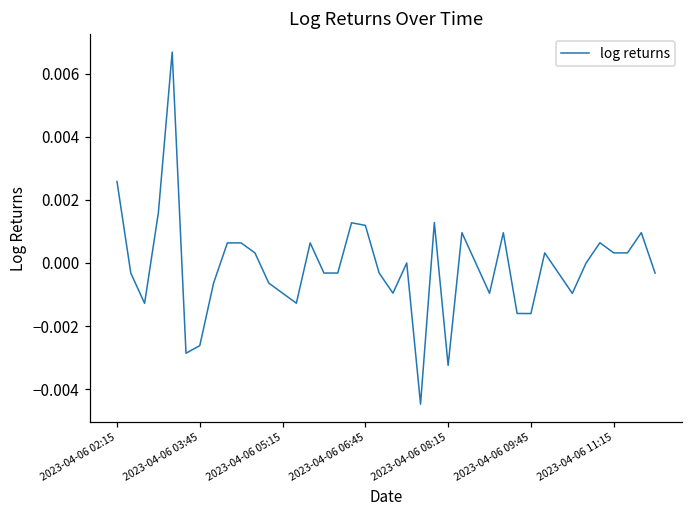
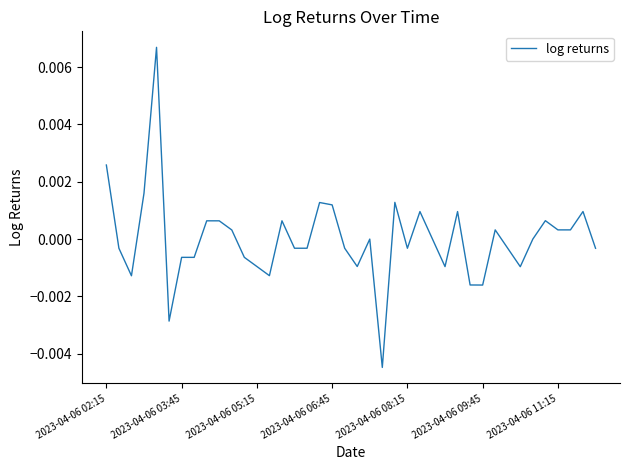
  {
    "2023-04-06 02:15": 0.0026,
-   "2023-04-06 03:45": -0.0026,
+   "2023-04-06 03:45": -0.0006,
    "2023-04-06 05:15": -0.0010,
    "2023-04-06 06:45": 0.0012,
-   "2023-04-06 08:15": -0.0032,
+   "2023-04-06 08:15": -0.0003,
    "2023-04-06 09:45": -0.0016,
    "2023-04-06 11:15": 0.0003
  }
